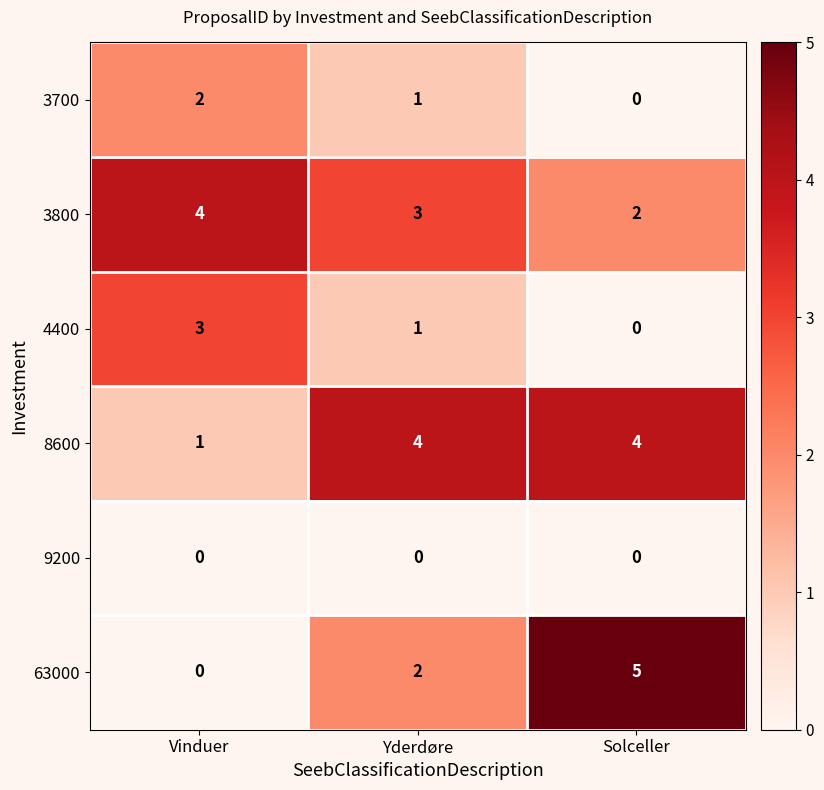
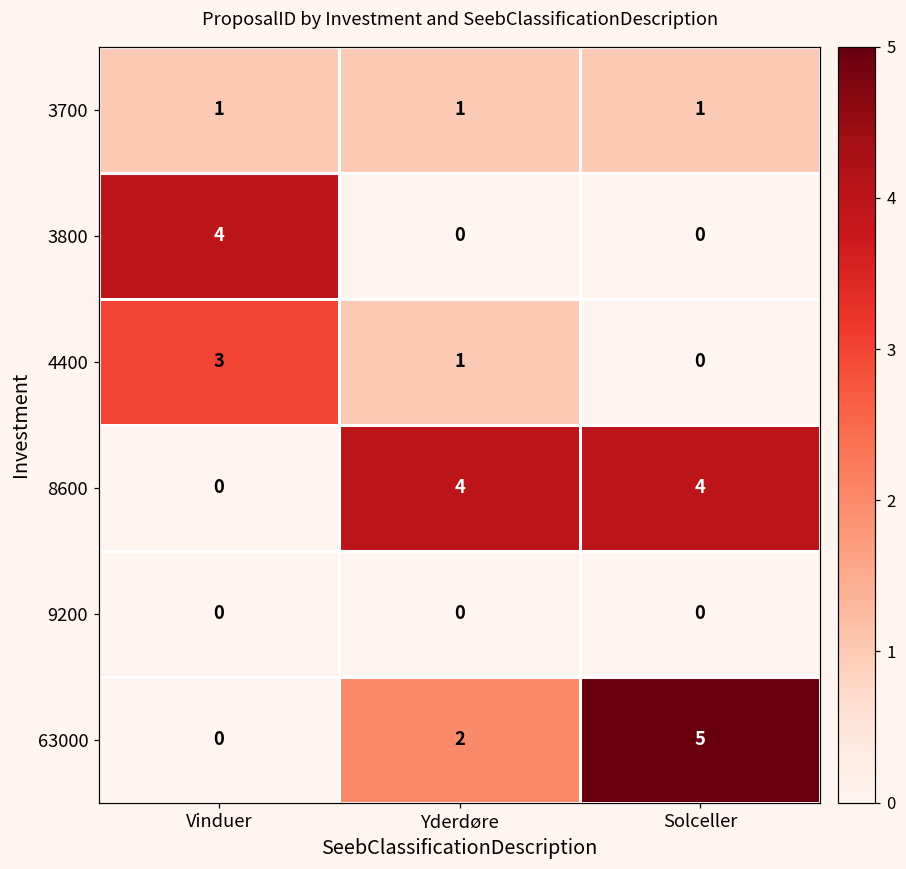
  {
    "3700": {
-     "Vinduer": 2,
+     "Vinduer": 1,
      "Yderdøre": 1,
-     "Solceller": 0
+     "Solceller": 1
    },
    "3800": {
      "Vinduer": 4,
-     "Yderdøre": 3,
-     "Solceller": 2
+     "Yderdøre": 0,
+     "Solceller": 0
    },
    "4400": {
      "Vinduer": 3,
      "Yderdøre": 1,
      "Solceller": 0
    },
    "8600": {
-     "Vinduer": 1,
+     "Vinduer": 0,
      "Yderdøre": 4,
      "Solceller": 4
    },
    "9200": {
      "Vinduer": 0,
      "Yderdøre": 0,
      "Solceller": 0
    },
    "63000": {
      "Vinduer": 0,
      "Yderdøre": 2,
      "Solceller": 5
    }
  }
